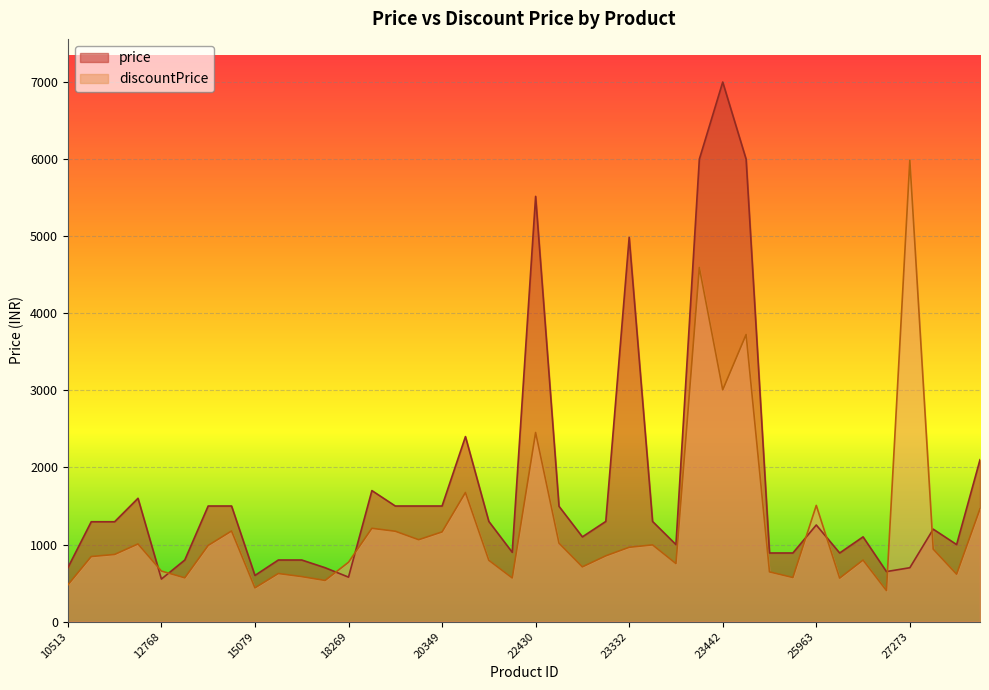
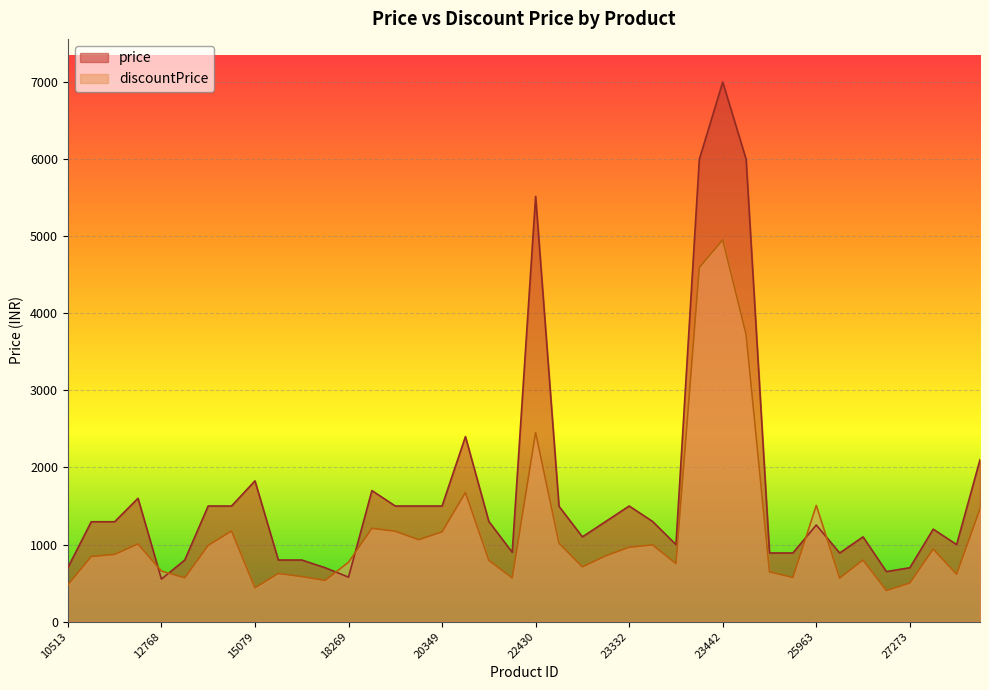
  {
    "price": {
      "10513": 700,
      "12768": 600,
-     "15079": 600,
+     "15079": 1800,
      "18269": 600,
      "20349": 1500,
      "22430": 5500,
-     "23332": 5000,
+     "23332": 1500,
      "23442": 7000,
      "25963": 1300,
      "27273": 700
    },
    "discountPrice": {
      "10513": 500,
      "12768": 700,
      "15079": 400,
      "18269": 800,
      "20349": 1200,
      "22430": 2500,
      "23332": 1000,
-     "23442": 3000,
+     "23442": 4900,
      "25963": 1500,
-     "27273": 6000
+     "27273": 500
    }
  }
